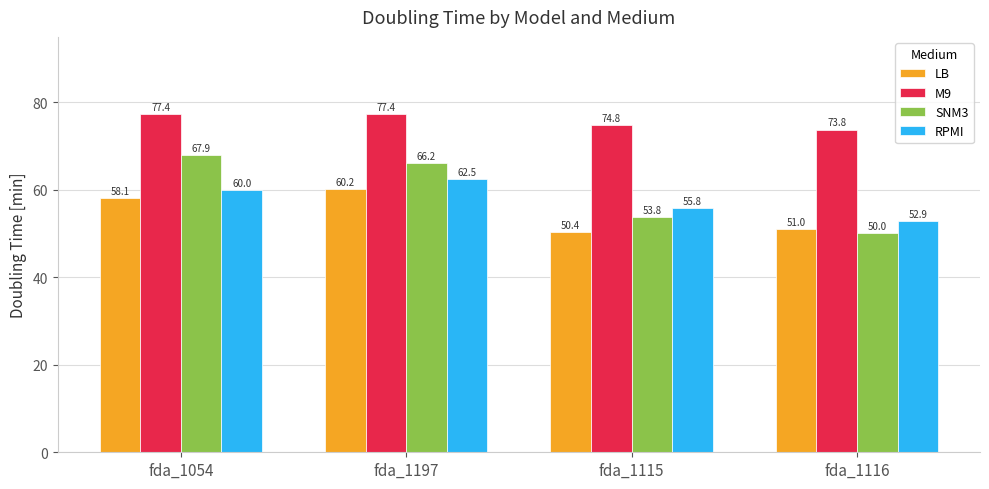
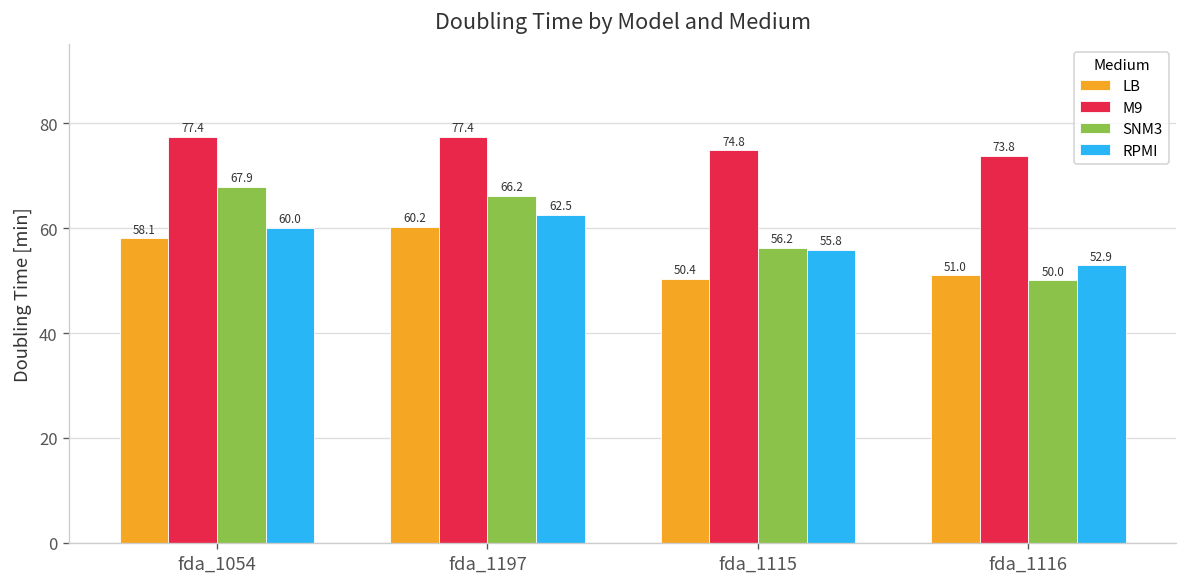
  {
    "LB": {
      "fda_1054": 58.1,
      "fda_1197": 60.2,
      "fda_1115": 50.4,
      "fda_1116": 51.0
    },
    "M9": {
      "fda_1054": 77.4,
      "fda_1197": 77.4,
      "fda_1115": 74.8,
      "fda_1116": 73.8
    },
    "SNM3": {
      "fda_1054": 67.9,
      "fda_1197": 66.2,
-     "fda_1115": 53.8,
+     "fda_1115": 56.2,
      "fda_1116": 50.0
    },
    "RPMI": {
      "fda_1054": 60.0,
      "fda_1197": 62.5,
      "fda_1115": 55.8,
      "fda_1116": 52.9
    }
  }
